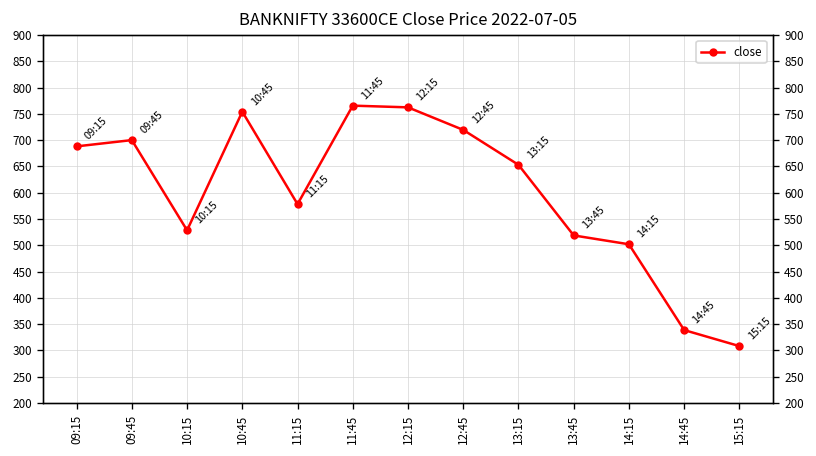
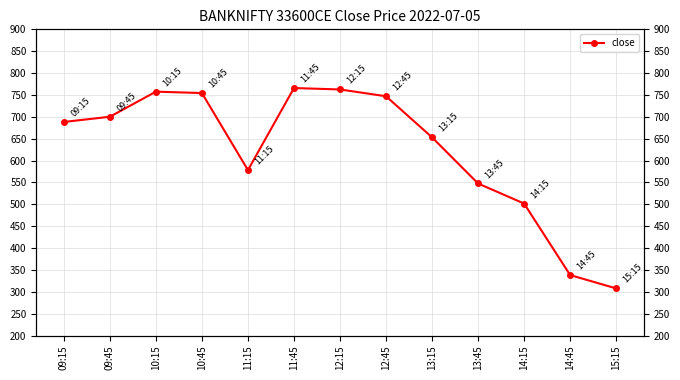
  {
-   "10:15": 530,
-   "12:45": 720,
-   "13:45": 520
+   "10:15": 760,
+   "12:45": 750,
+   "13:45": 550
  }
